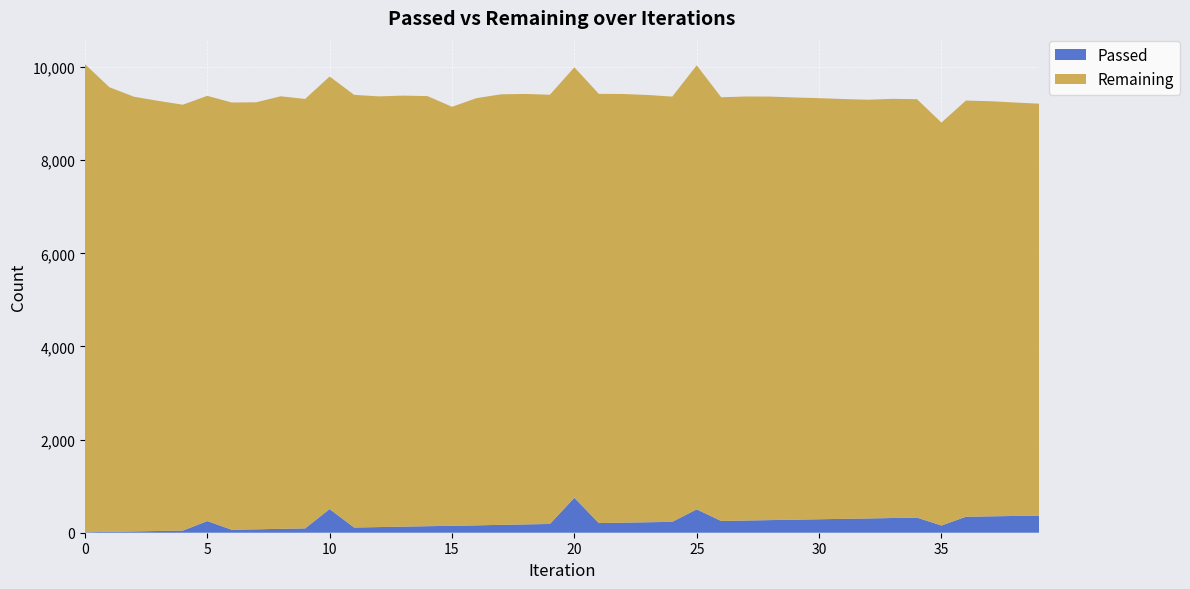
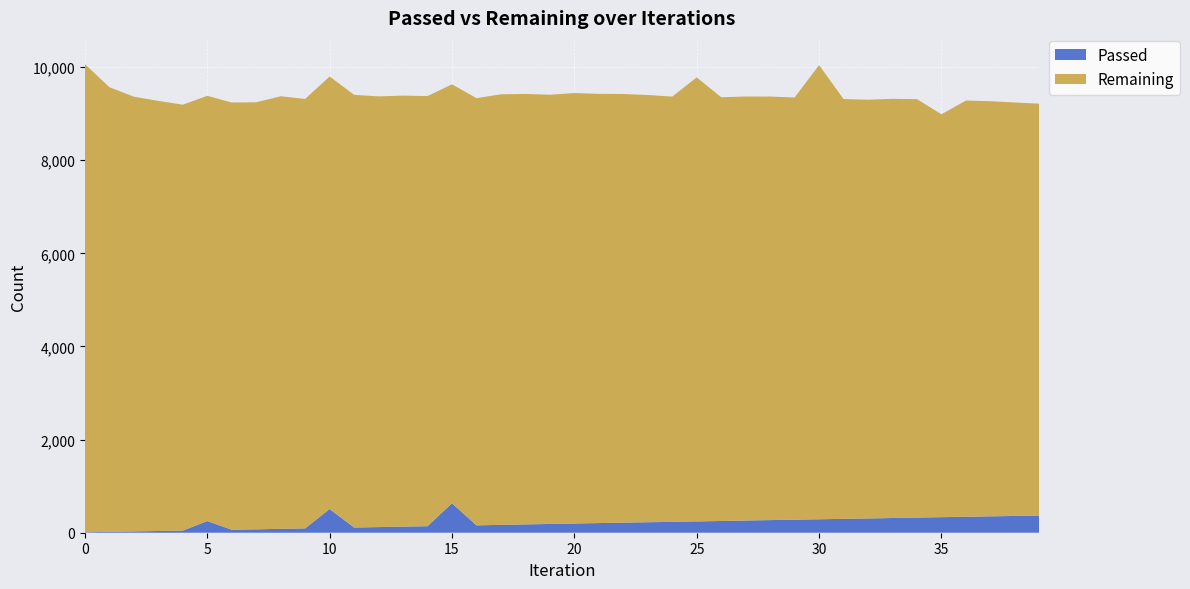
  {
    "Passed": {
      "5": "300",
      "10": "500",
-     "15": "100",
-     "20": "800",
-     "25": "500",
+     "15": "600",
+     "20": "200",
+     "25": "200",
      "30": "300",
-     "35": "200"
+     "35": "300"
    },
    "Remaining": {
      "0": "10,100",
      "5": "9,100",
      "10": "9,300",
      "15": "9,000",
      "20": "9,200",
      "25": "9,500",
-     "30": "9,000",
+     "30": "9,800",
      "35": "8,700"
    }
  }
